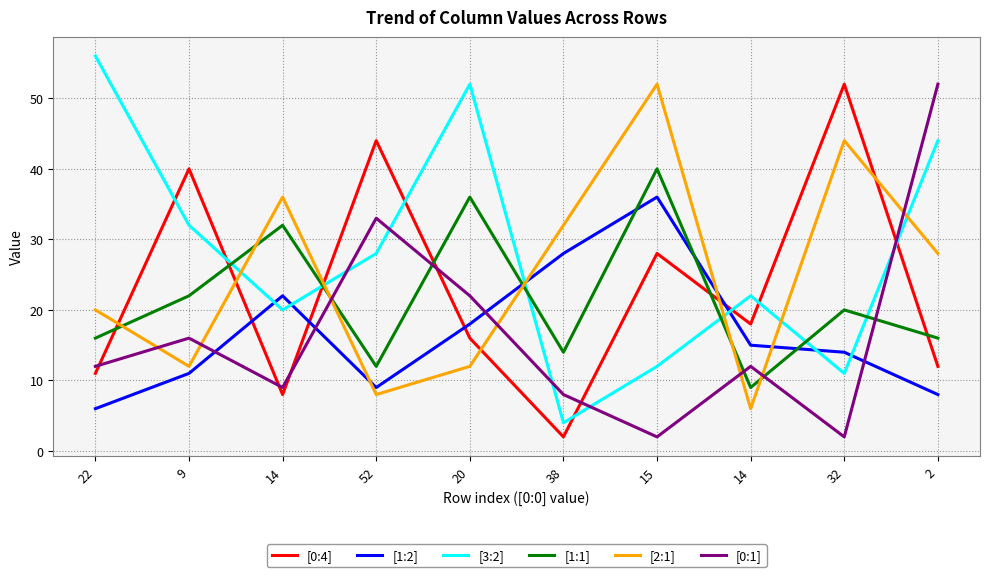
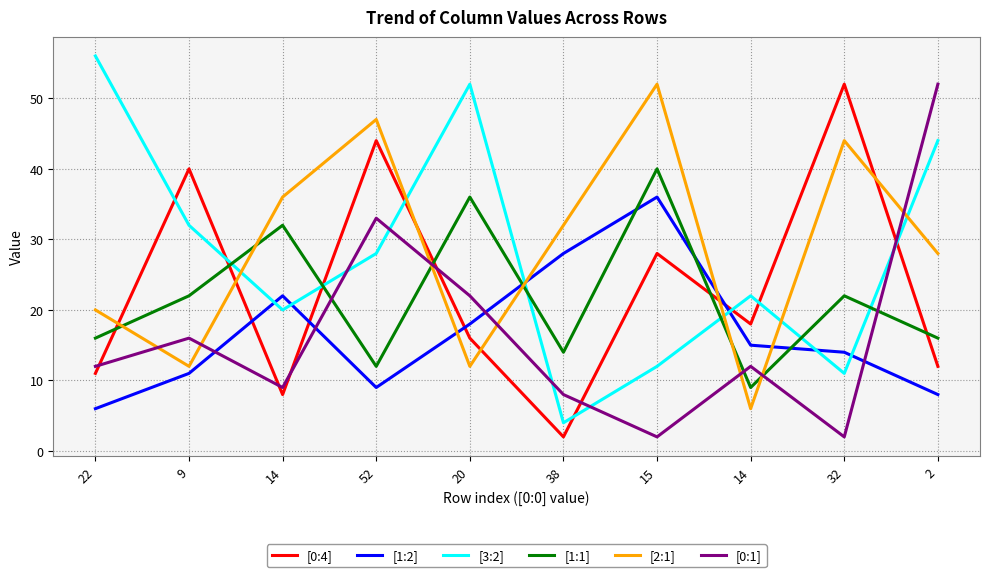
  {
    "[0:4]": {
      "22": 11,
      "9": 40,
      "52": 44,
      "20": 16,
      "38": 2,
      "15": 28,
      "32": 52,
      "2": 12
    },
    "[1:2]": {
      "22": 6,
      "9": 11,
      "52": 9,
      "20": 18,
      "38": 28,
      "15": 36,
      "32": 14,
      "2": 8
    },
    "[3:2]": {
      "22": 56,
      "9": 32,
      "52": 28,
      "20": 52,
      "38": 4,
      "15": 12,
      "32": 11,
      "2": 44
    },
    "[1:1]": {
      "22": 16,
      "9": 22,
      "52": 12,
      "20": 36,
      "38": 14,
      "15": 40,
-     "32": 20,
+     "32": 22,
      "2": 16
    },
    "[2:1]": {
      "22": 20,
      "9": 12,
-     "52": 8,
+     "52": 47,
      "20": 12,
      "38": 32,
      "15": 52,
      "32": 44,
      "2": 28
    },
    "[0:1]": {
      "22": 12,
      "9": 16,
      "52": 33,
      "20": 22,
      "38": 8,
      "15": 2,
      "32": 2,
      "2": 52
    }
  }
